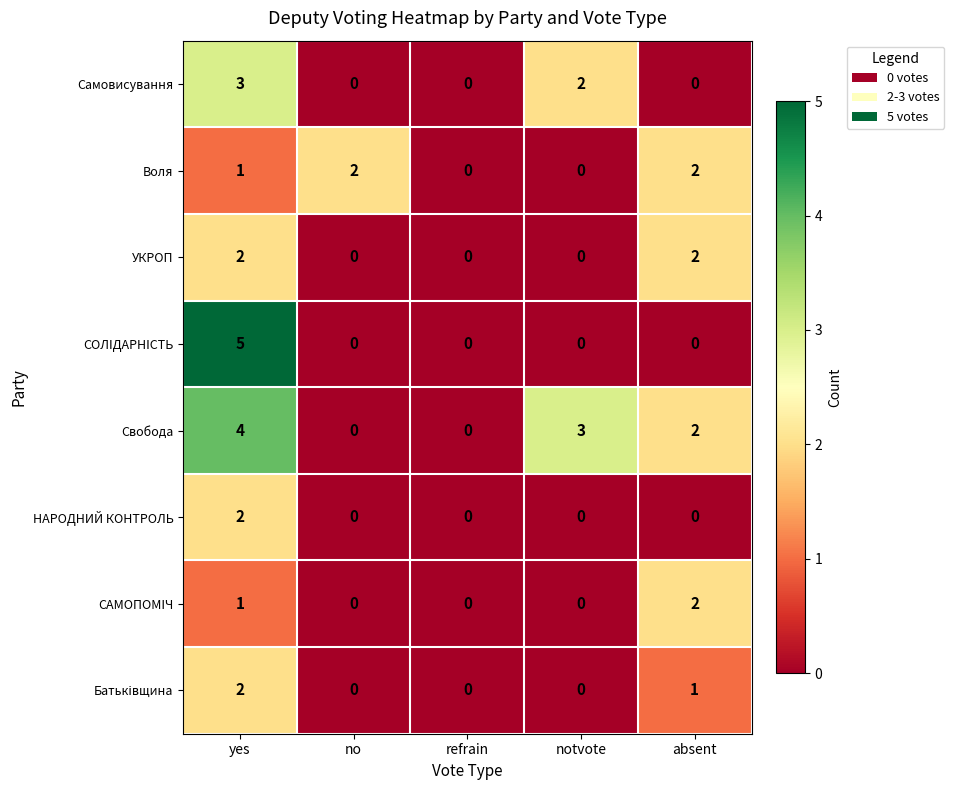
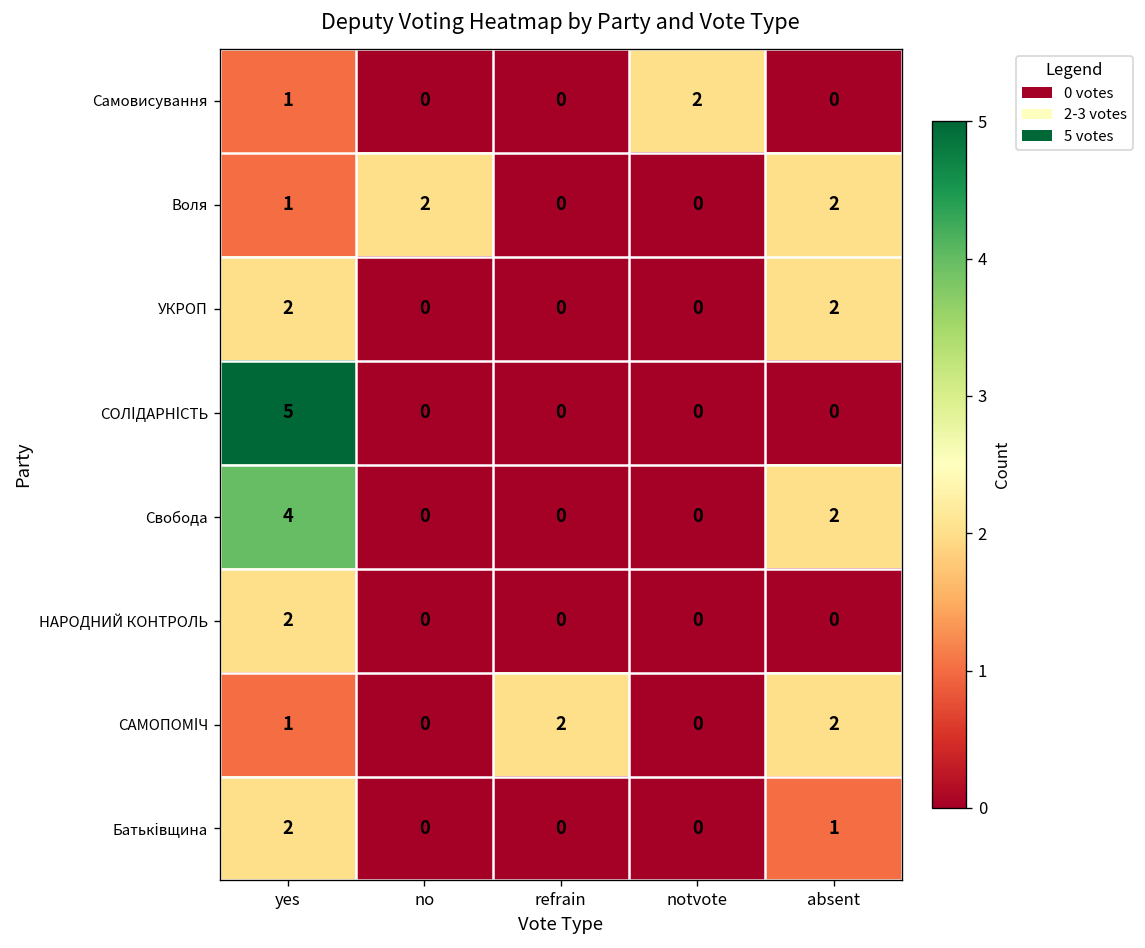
  {
    "Самовисування": {
-     "yes": 3,
+     "yes": 1,
      "no": 0,
      "refrain": 0,
      "notvote": 2,
      "absent": 0
    },
    "Воля": {
      "yes": 1,
      "no": 2,
      "refrain": 0,
      "notvote": 0,
      "absent": 2
    },
    "УКРОП": {
      "yes": 2,
      "no": 0,
      "refrain": 0,
      "notvote": 0,
      "absent": 2
    },
    "СОЛІДАРНІСТЬ": {
      "yes": 5,
      "no": 0,
      "refrain": 0,
      "notvote": 0,
      "absent": 0
    },
    "Свобода": {
      "yes": 4,
      "no": 0,
      "refrain": 0,
-     "notvote": 3,
+     "notvote": 0,
      "absent": 2
    },
    "НАРОДНИЙ КОНТРОЛЬ": {
      "yes": 2,
      "no": 0,
      "refrain": 0,
      "notvote": 0,
      "absent": 0
    },
    "САМОПОМІЧ": {
      "yes": 1,
      "no": 0,
-     "refrain": 0,
+     "refrain": 2,
      "notvote": 0,
      "absent": 2
    },
    "Батьківщина": {
      "yes": 2,
      "no": 0,
      "refrain": 0,
      "notvote": 0,
      "absent": 1
    }
  }
